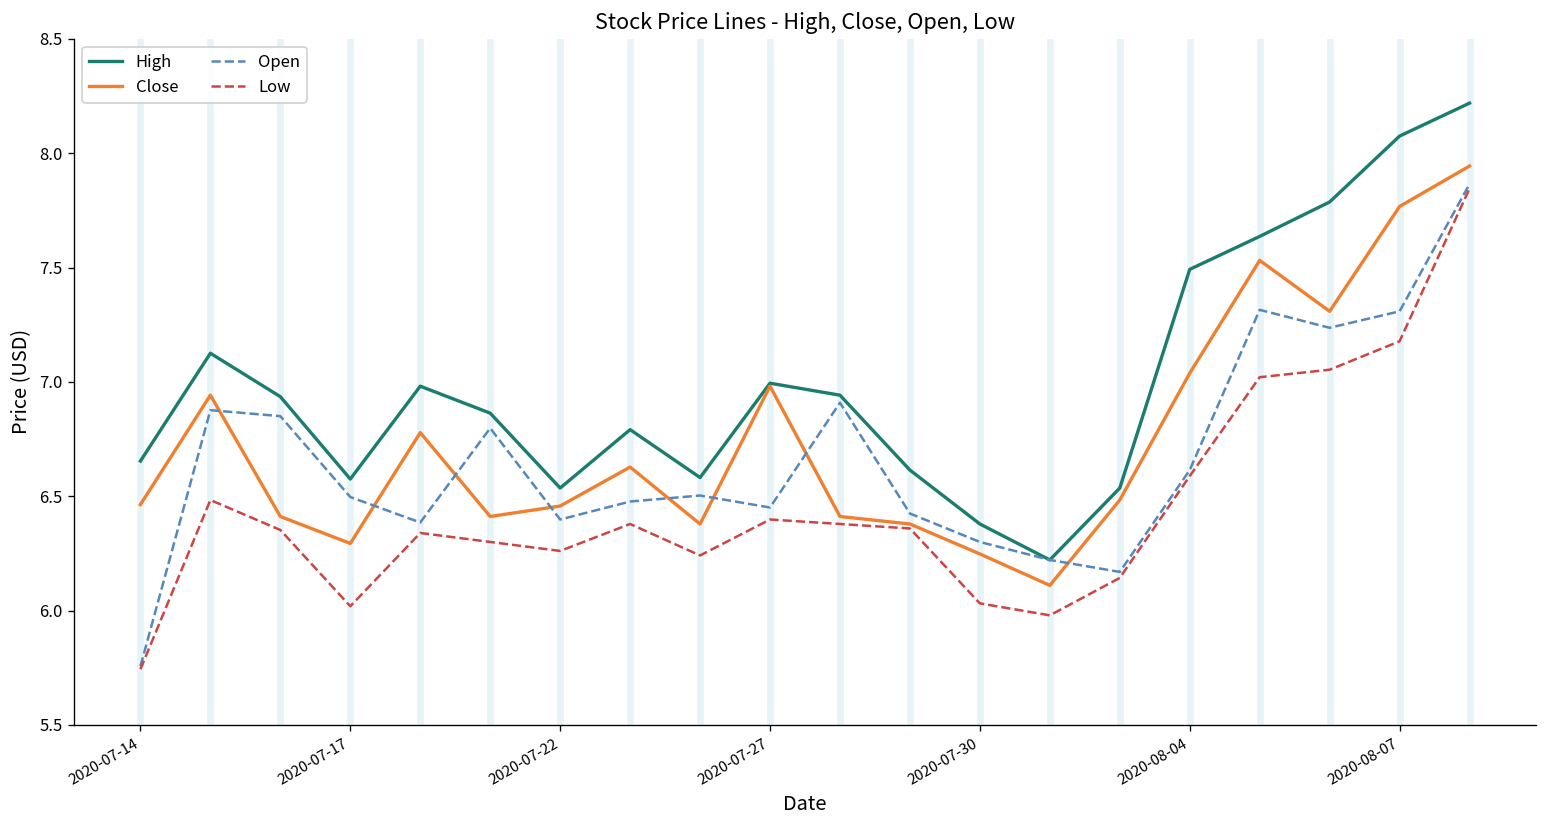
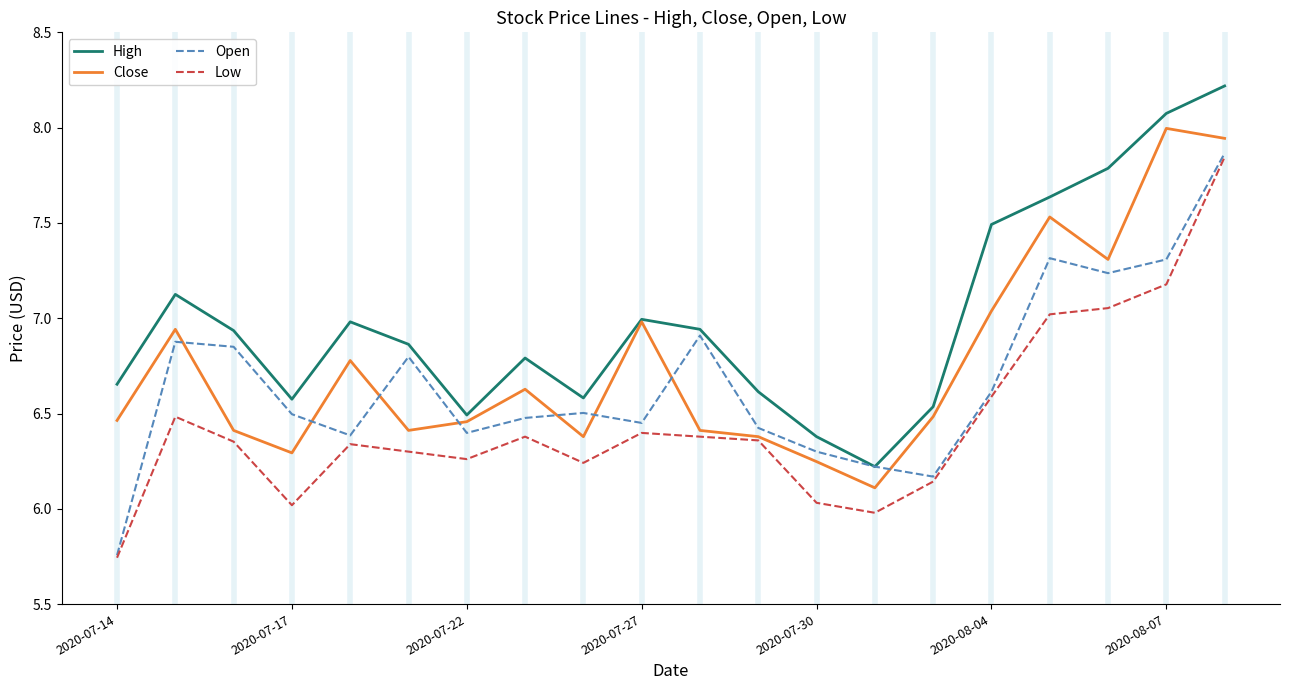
  {
    "High": {
      "2020-07-14": 6.65,
      "2020-07-17": 6.57,
-     "2020-07-22": 6.54,
+     "2020-07-22": 6.49,
      "2020-07-30": 6.38,
      "2020-08-04": 7.49,
      "2020-08-07": 8.07
    },
    "Close": {
      "2020-07-14": 6.46,
      "2020-07-17": 6.29,
      "2020-07-22": 6.46,
      "2020-07-30": 6.25,
      "2020-08-04": 7.04,
-     "2020-08-07": 7.77
+     "2020-08-07": 8.00
    },
    "Open": {
      "2020-07-17": 6.50,
      "2020-07-22": 6.40,
      "2020-07-27": 6.45,
      "2020-07-30": 6.30,
      "2020-08-04": 6.61,
      "2020-08-07": 7.31
    },
    "Low": {
      "2020-07-17": 6.02,
      "2020-07-22": 6.26,
      "2020-07-27": 6.40,
      "2020-07-30": 6.03,
      "2020-08-04": 6.59,
      "2020-08-07": 7.18
    }
  }
